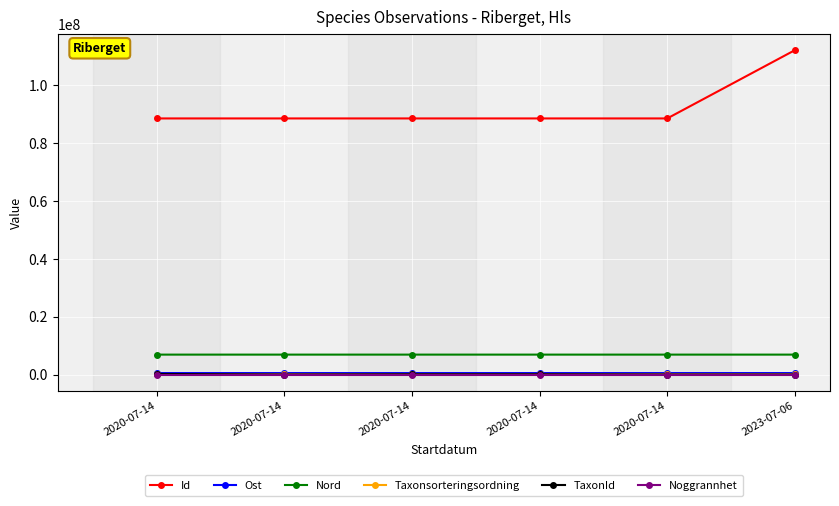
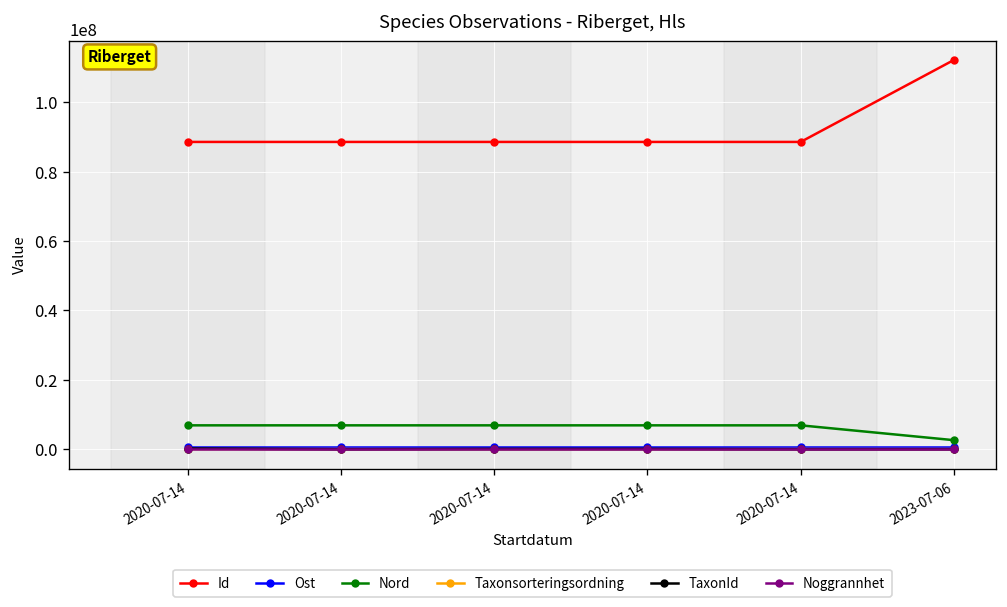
  {
    "Id": {
      "2023-07-06": 112000000
    },
    "Nord": {
-     "2023-07-06": 7000000
+     "2023-07-06": 3000000
    }
  }
